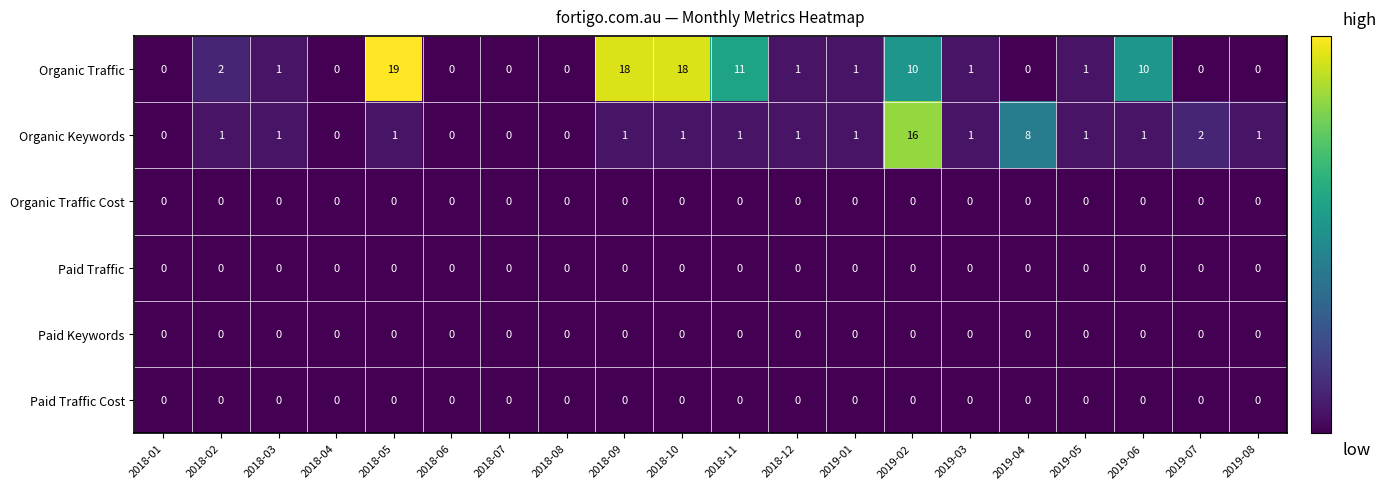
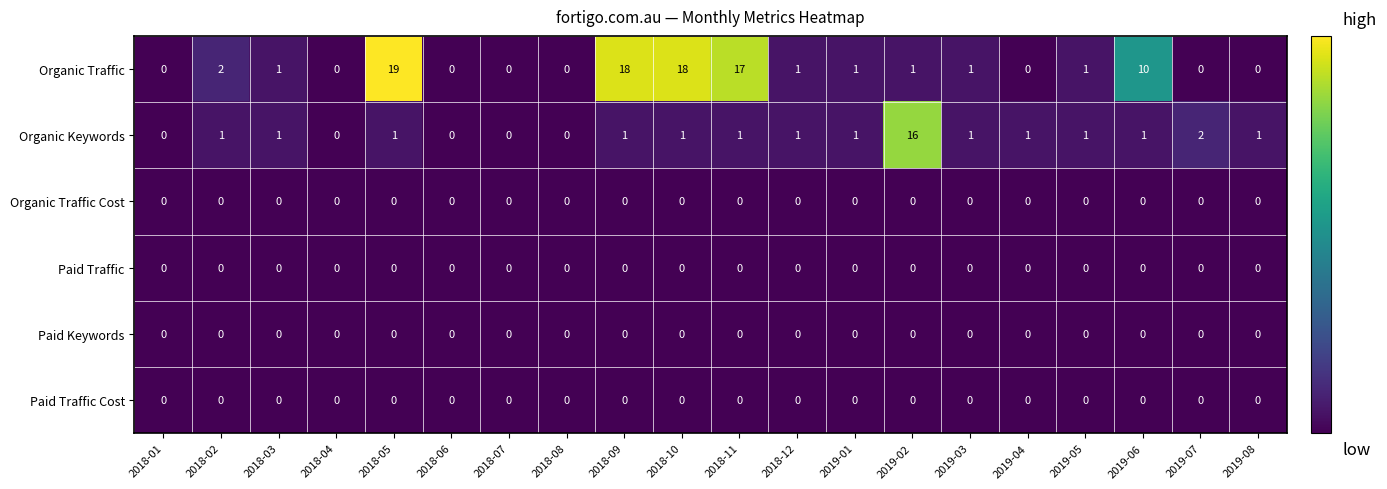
  {
    "Organic Traffic": {
      "2018-01": 0,
      "2018-02": 2,
      "2018-03": 1,
      "2018-04": 0,
      "2018-05": 19,
      "2018-06": 0,
      "2018-07": 0,
      "2018-08": 0,
      "2018-09": 18,
      "2018-10": 18,
-     "2018-11": 11,
+     "2018-11": 17,
      "2018-12": 1,
      "2019-01": 1,
-     "2019-02": 10,
+     "2019-02": 1,
      "2019-03": 1,
      "2019-04": 0,
      "2019-05": 1,
      "2019-06": 10,
      "2019-07": 0,
      "2019-08": 0
    },
    "Organic Keywords": {
      "2018-01": 0,
      "2018-02": 1,
      "2018-03": 1,
      "2018-04": 0,
      "2018-05": 1,
      "2018-06": 0,
      "2018-07": 0,
      "2018-08": 0,
      "2018-09": 1,
      "2018-10": 1,
      "2018-11": 1,
      "2018-12": 1,
      "2019-01": 1,
      "2019-02": 16,
      "2019-03": 1,
-     "2019-04": 8,
+     "2019-04": 1,
      "2019-05": 1,
      "2019-06": 1,
      "2019-07": 2,
      "2019-08": 1
    },
    "Organic Traffic Cost": {
      "2018-01": 0,
      "2018-02": 0,
      "2018-03": 0,
      "2018-04": 0,
      "2018-05": 0,
      "2018-06": 0,
      "2018-07": 0,
      "2018-08": 0,
      "2018-09": 0,
      "2018-10": 0,
      "2018-11": 0,
      "2018-12": 0,
      "2019-01": 0,
      "2019-02": 0,
      "2019-03": 0,
      "2019-04": 0,
      "2019-05": 0,
      "2019-06": 0,
      "2019-07": 0,
      "2019-08": 0
    },
    "Paid Traffic": {
      "2018-01": 0,
      "2018-02": 0,
      "2018-03": 0,
      "2018-04": 0,
      "2018-05": 0,
      "2018-06": 0,
      "2018-07": 0,
      "2018-08": 0,
      "2018-09": 0,
      "2018-10": 0,
      "2018-11": 0,
      "2018-12": 0,
      "2019-01": 0,
      "2019-02": 0,
      "2019-03": 0,
      "2019-04": 0,
      "2019-05": 0,
      "2019-06": 0,
      "2019-07": 0,
      "2019-08": 0
    },
    "Paid Keywords": {
      "2018-01": 0,
      "2018-02": 0,
      "2018-03": 0,
      "2018-04": 0,
      "2018-05": 0,
      "2018-06": 0,
      "2018-07": 0,
      "2018-08": 0,
      "2018-09": 0,
      "2018-10": 0,
      "2018-11": 0,
      "2018-12": 0,
      "2019-01": 0,
      "2019-02": 0,
      "2019-03": 0,
      "2019-04": 0,
      "2019-05": 0,
      "2019-06": 0,
      "2019-07": 0,
      "2019-08": 0
    },
    "Paid Traffic Cost": {
      "2018-01": 0,
      "2018-02": 0,
      "2018-03": 0,
      "2018-04": 0,
      "2018-05": 0,
      "2018-06": 0,
      "2018-07": 0,
      "2018-08": 0,
      "2018-09": 0,
      "2018-10": 0,
      "2018-11": 0,
      "2018-12": 0,
      "2019-01": 0,
      "2019-02": 0,
      "2019-03": 0,
      "2019-04": 0,
      "2019-05": 0,
      "2019-06": 0,
      "2019-07": 0,
      "2019-08": 0
    }
  }
